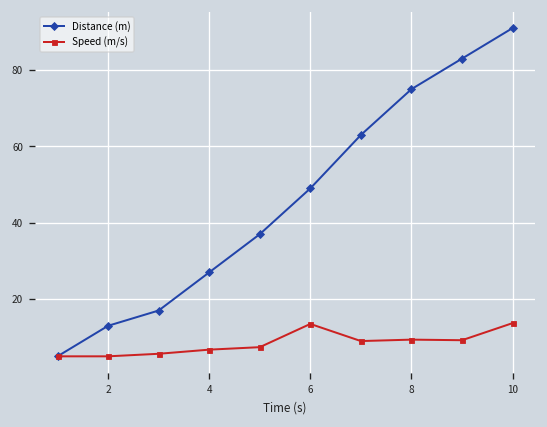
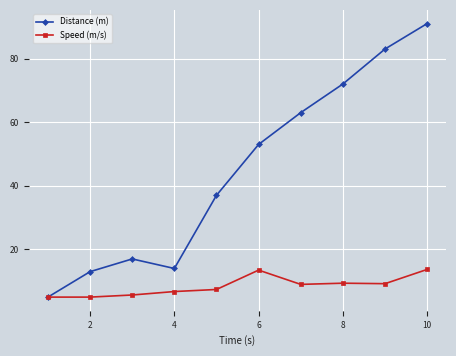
  {
    "Distance (m)": {
      "2": 13,
-     "4": 27,
-     "6": 49,
-     "8": 75,
+     "4": 14,
+     "6": 53,
+     "8": 72,
      "10": 91
    },
    "Speed (m/s)": {
      "2": 5,
      "4": 7,
      "6": 13,
      "8": 9,
      "10": 14
    }
  }
